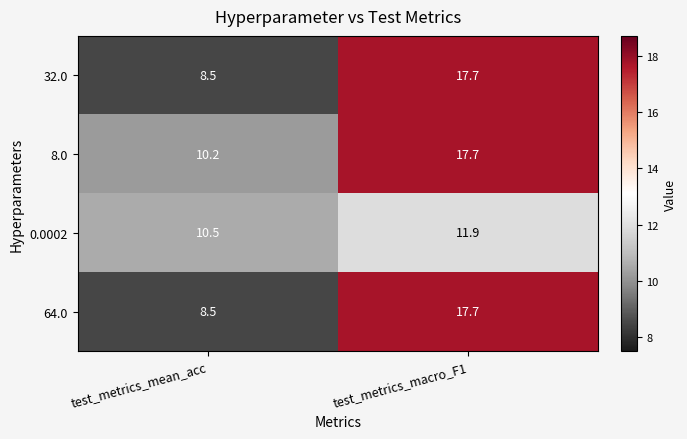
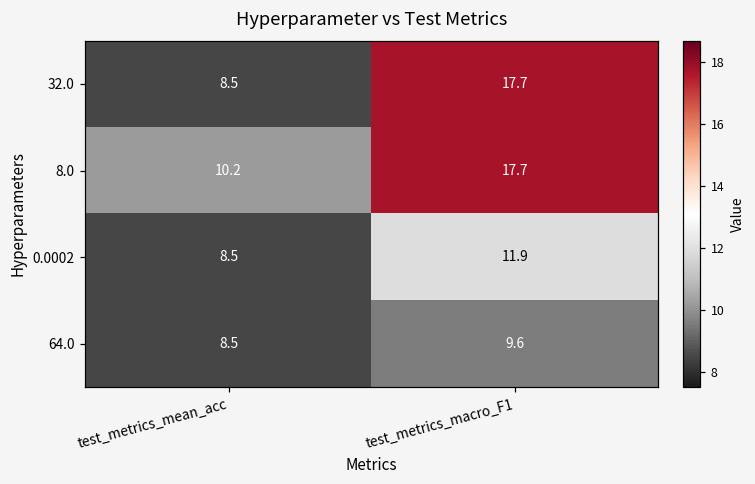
  {
    "32.0": {
      "test_metrics_mean_acc": 8.5,
      "test_metrics_macro_F1": 17.7
    },
    "8.0": {
      "test_metrics_mean_acc": 10.2,
      "test_metrics_macro_F1": 17.7
    },
    "0.0002": {
-     "test_metrics_mean_acc": 10.5,
+     "test_metrics_mean_acc": 8.5,
      "test_metrics_macro_F1": 11.9
    },
    "64.0": {
      "test_metrics_mean_acc": 8.5,
-     "test_metrics_macro_F1": 17.7
+     "test_metrics_macro_F1": 9.6
    }
  }
